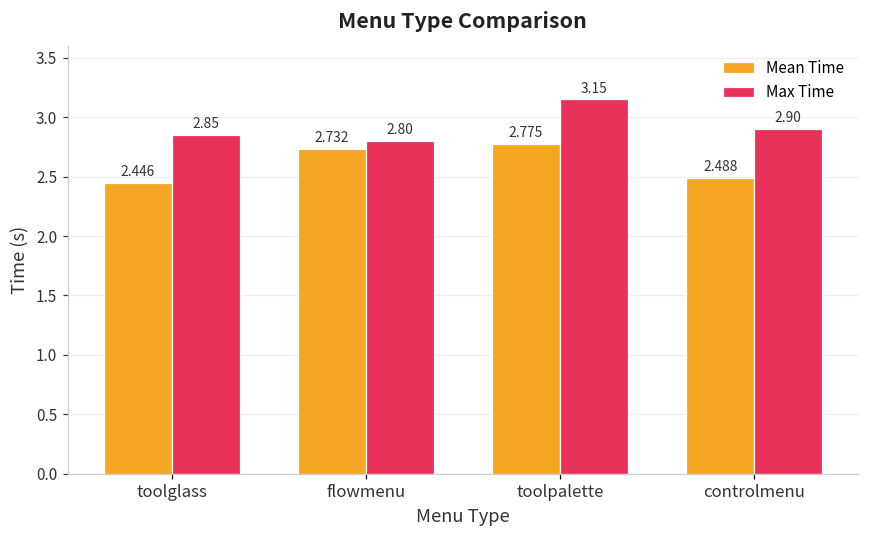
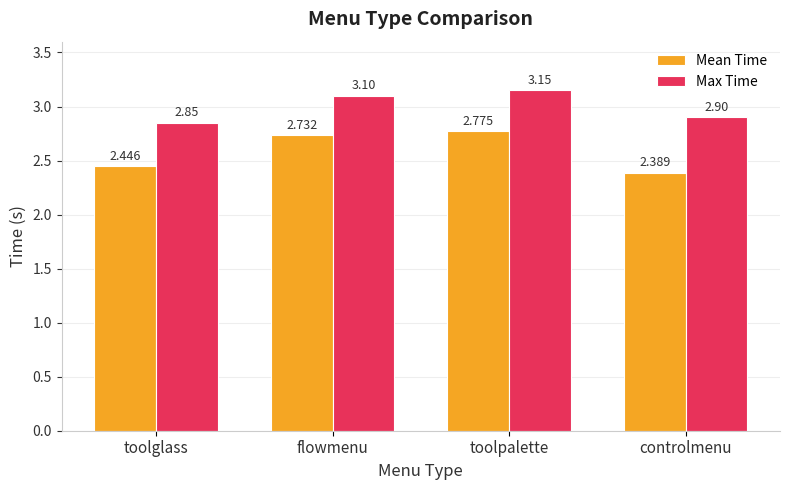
  {
    "Mean Time": {
      "toolglass": 2.446,
      "flowmenu": 2.732,
      "toolpalette": 2.775,
-     "controlmenu": 2.488
+     "controlmenu": 2.389
    },
    "Max Time": {
      "toolglass": 2.85,
-     "flowmenu": 2.80,
+     "flowmenu": 3.10,
      "toolpalette": 3.15,
      "controlmenu": 2.90
    }
  }
